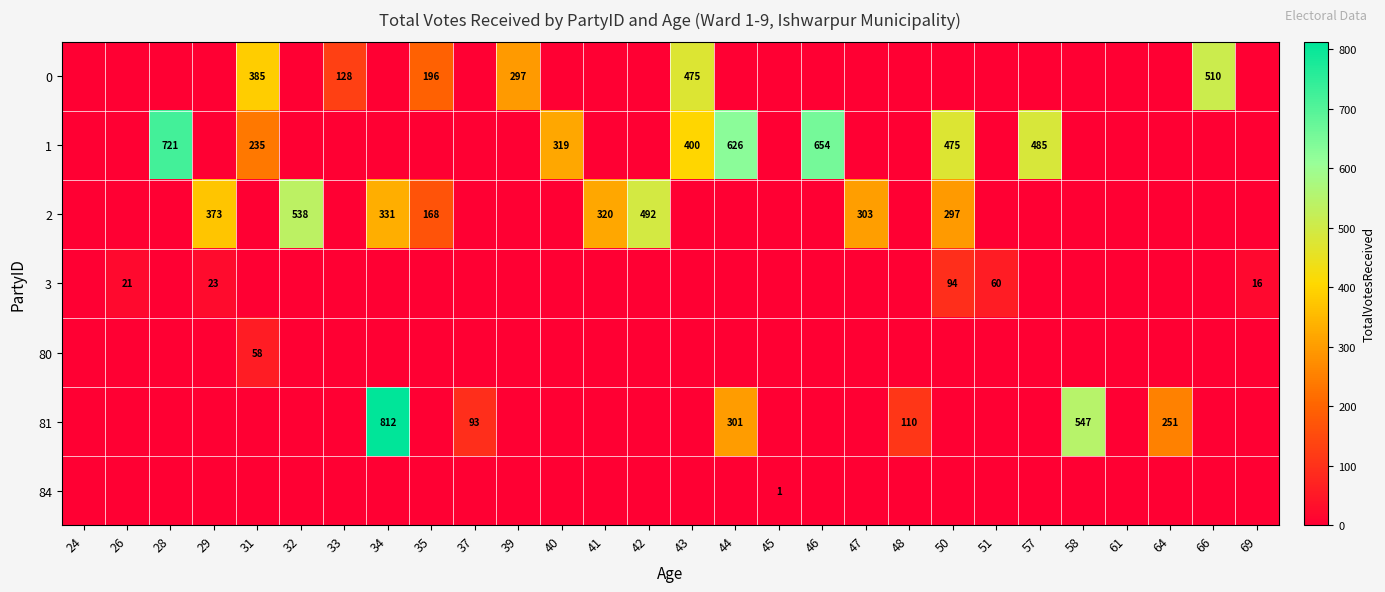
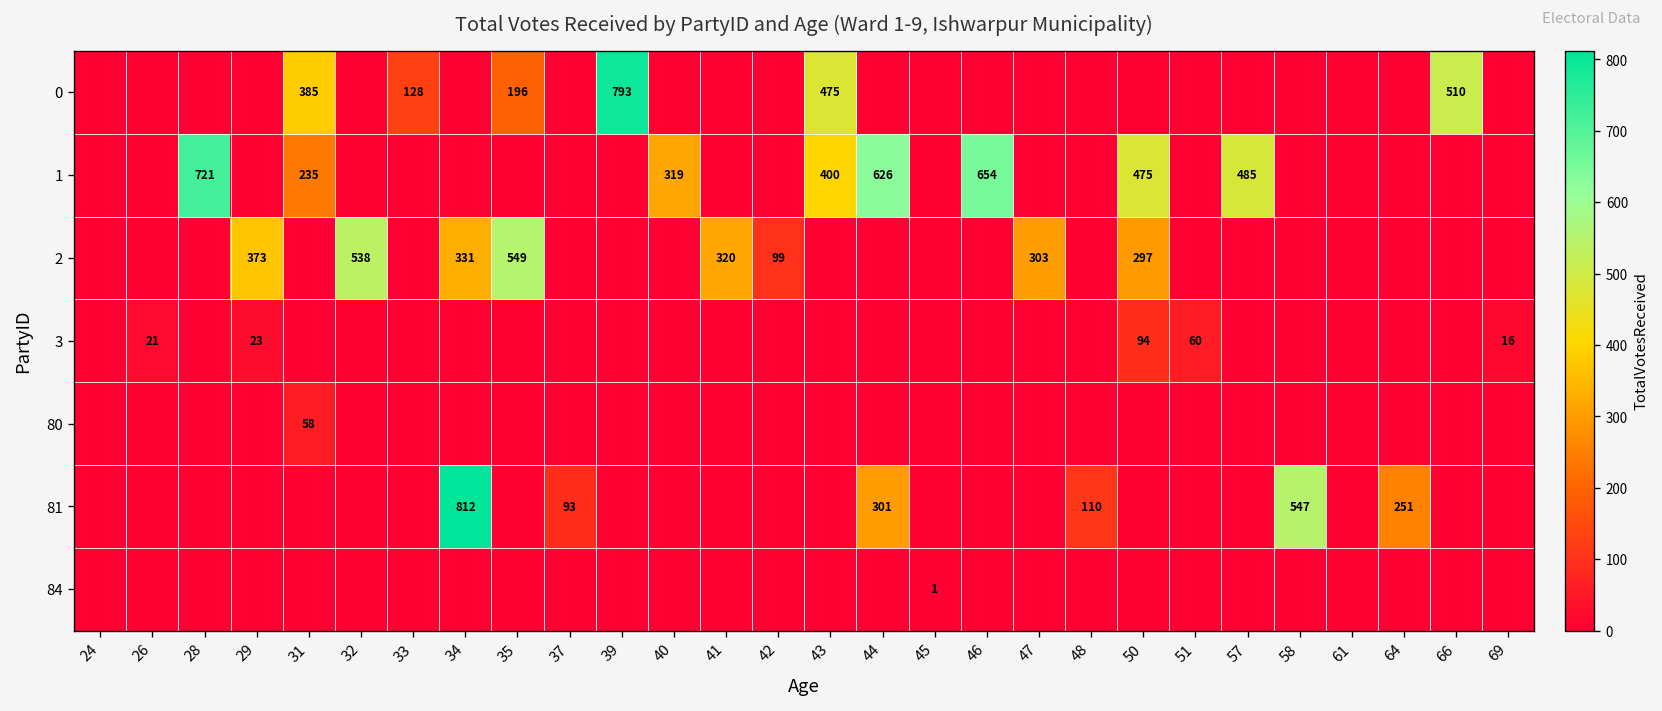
  {
    "0": {
      "31": 385,
      "33": 128,
      "35": 196,
-     "39": 297,
+     "39": 793,
      "43": 475,
      "66": 510
    },
    "1": {
      "28": 721,
      "31": 235,
      "40": 319,
      "43": 400,
      "44": 626,
      "46": 654,
      "50": 475,
      "57": 485
    },
    "2": {
      "29": 373,
      "32": 538,
      "34": 331,
-     "35": 168,
+     "35": 549,
      "41": 320,
-     "42": 492,
+     "42": 99,
      "47": 303,
      "50": 297
    },
    "3": {
      "26": 21,
      "29": 23,
      "50": 94,
      "51": 60,
      "69": 16
    },
    "80": {
      "31": 58
    },
    "81": {
      "34": 812,
      "37": 93,
      "44": 301,
      "48": 110,
      "58": 547,
      "64": 251
    },
    "84": {
      "45": 1
    }
  }
